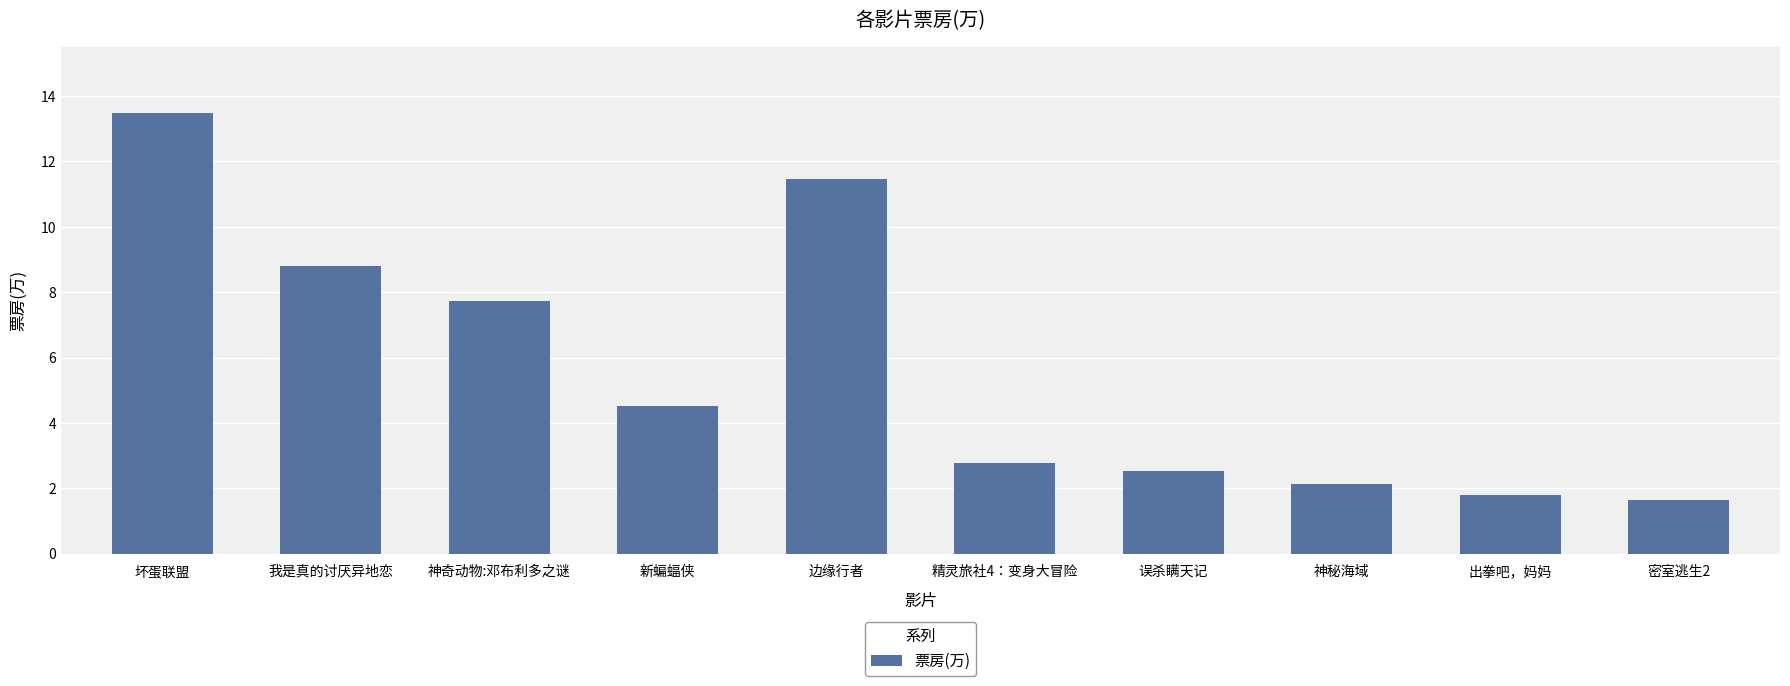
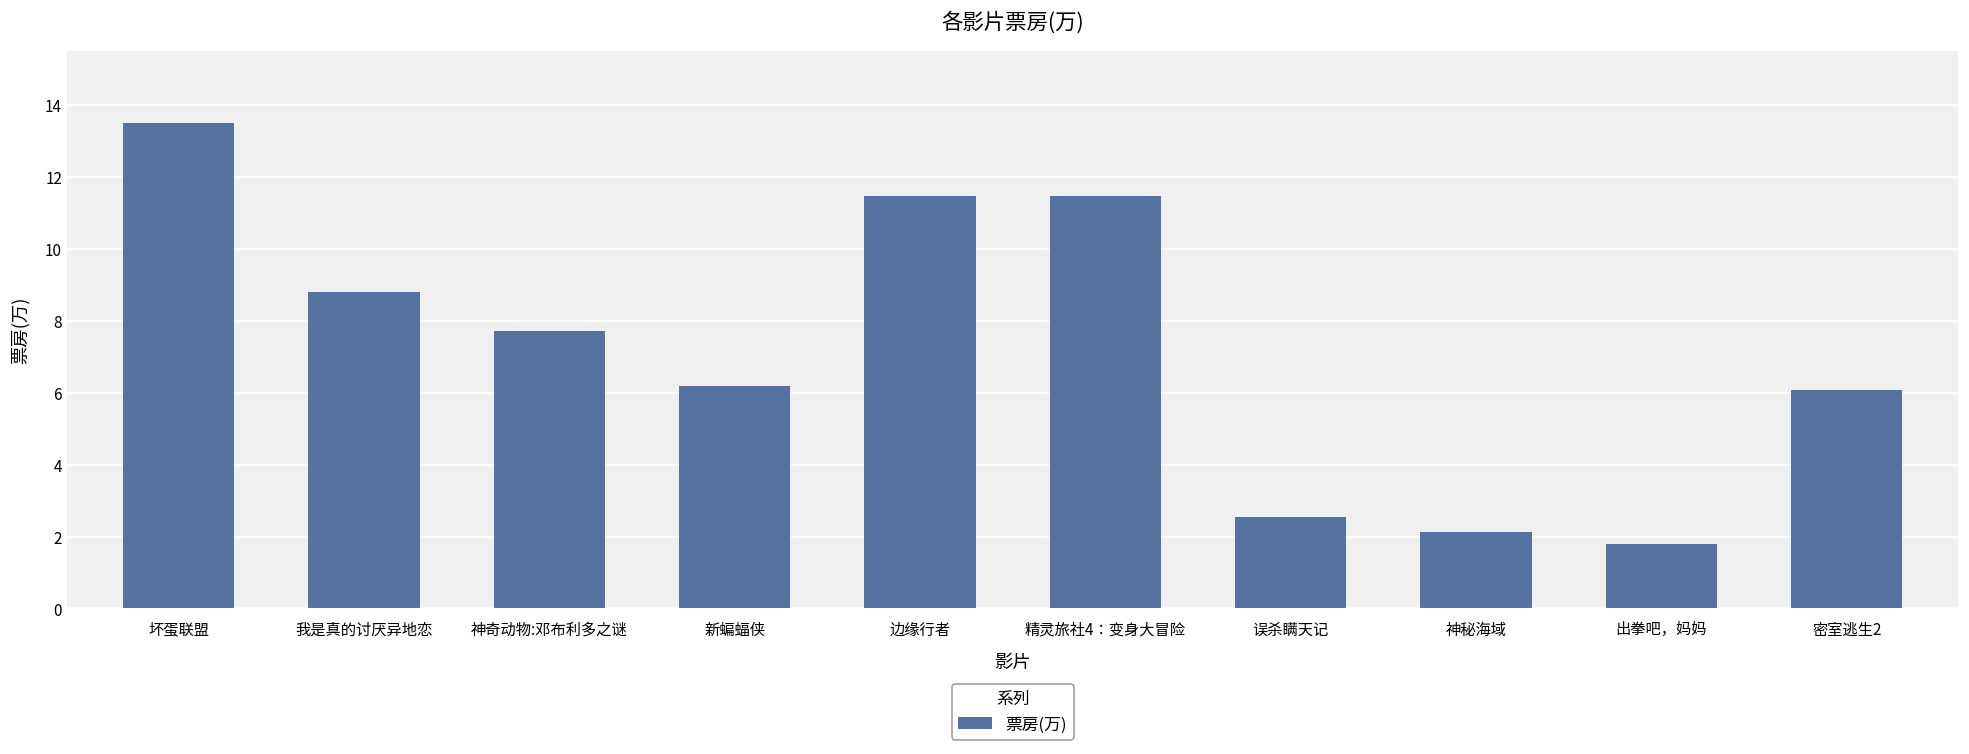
  {
    "坏蛋联盟": 13.5,
    "我是真的讨厌异地恋": 8.8,
    "神奇动物:邓布利多之谜": 7.7,
-   "新蝙蝠侠": 4.5,
+   "新蝙蝠侠": 6.2,
    "边缘行者": 11.5,
-   "精灵旅社4：变身大冒险": 2.8,
+   "精灵旅社4：变身大冒险": 11.5,
    "误杀瞒天记": 2.5,
    "神秘海域": 2.1,
    "出拳吧，妈妈": 1.8,
-   "密室逃生2": 1.7
+   "密室逃生2": 6.1
  }
